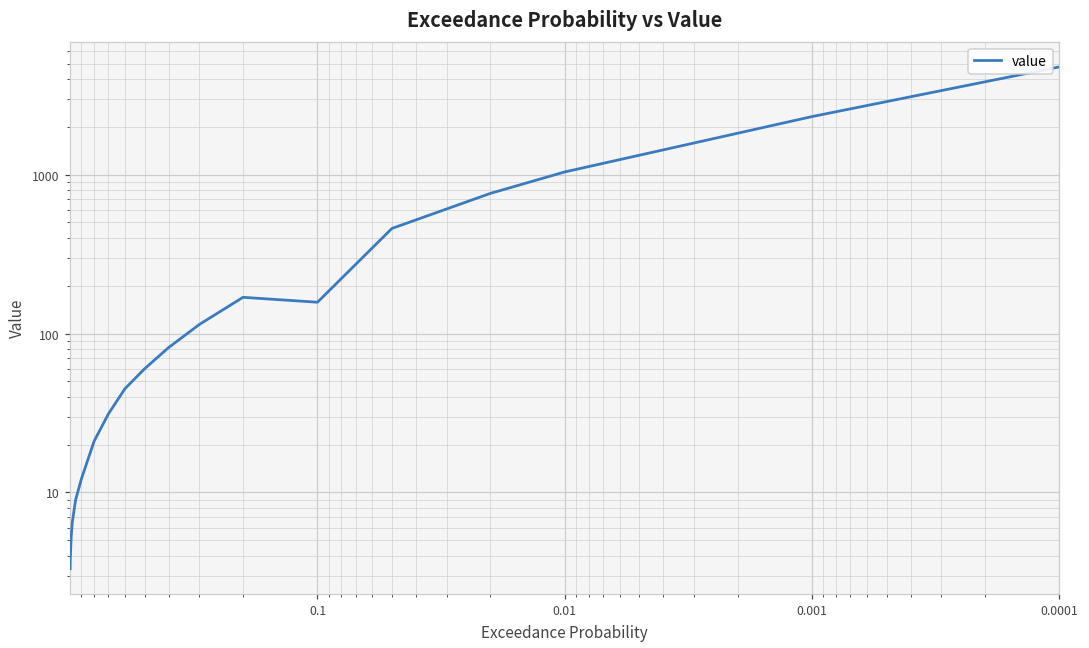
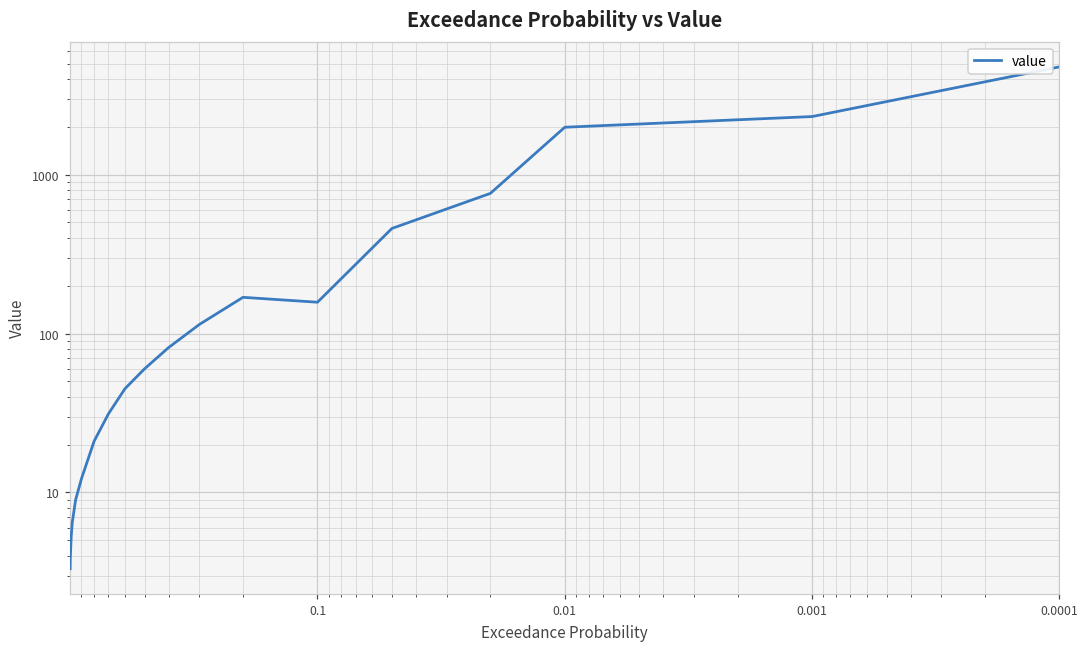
  {
    "0.1": 160,
-   "0.01": 1000,
+   "0.01": 2000,
    "0.001": 2300,
    "0.0001": 4800
  }
